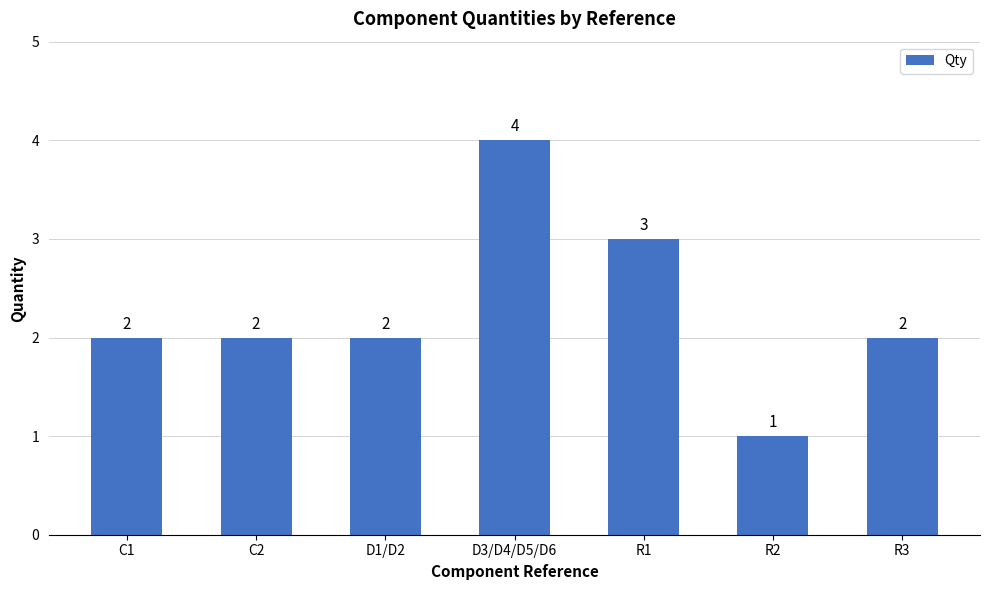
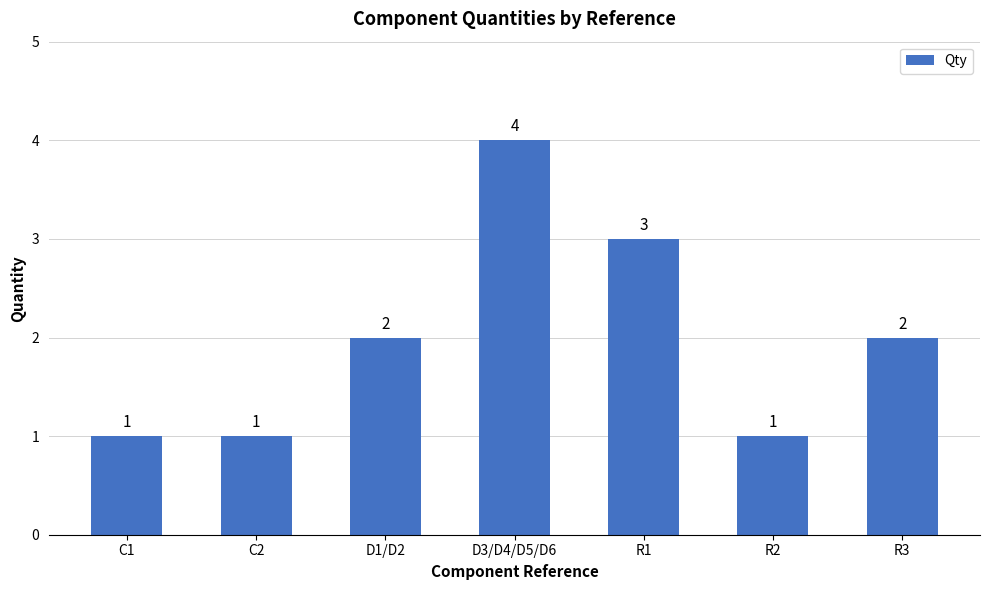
  {
-   "C1": 2,
-   "C2": 2,
+   "C1": 1,
+   "C2": 1,
    "D1/D2": 2,
    "D3/D4/D5/D6": 4,
    "R1": 3,
    "R2": 1,
    "R3": 2
  }
